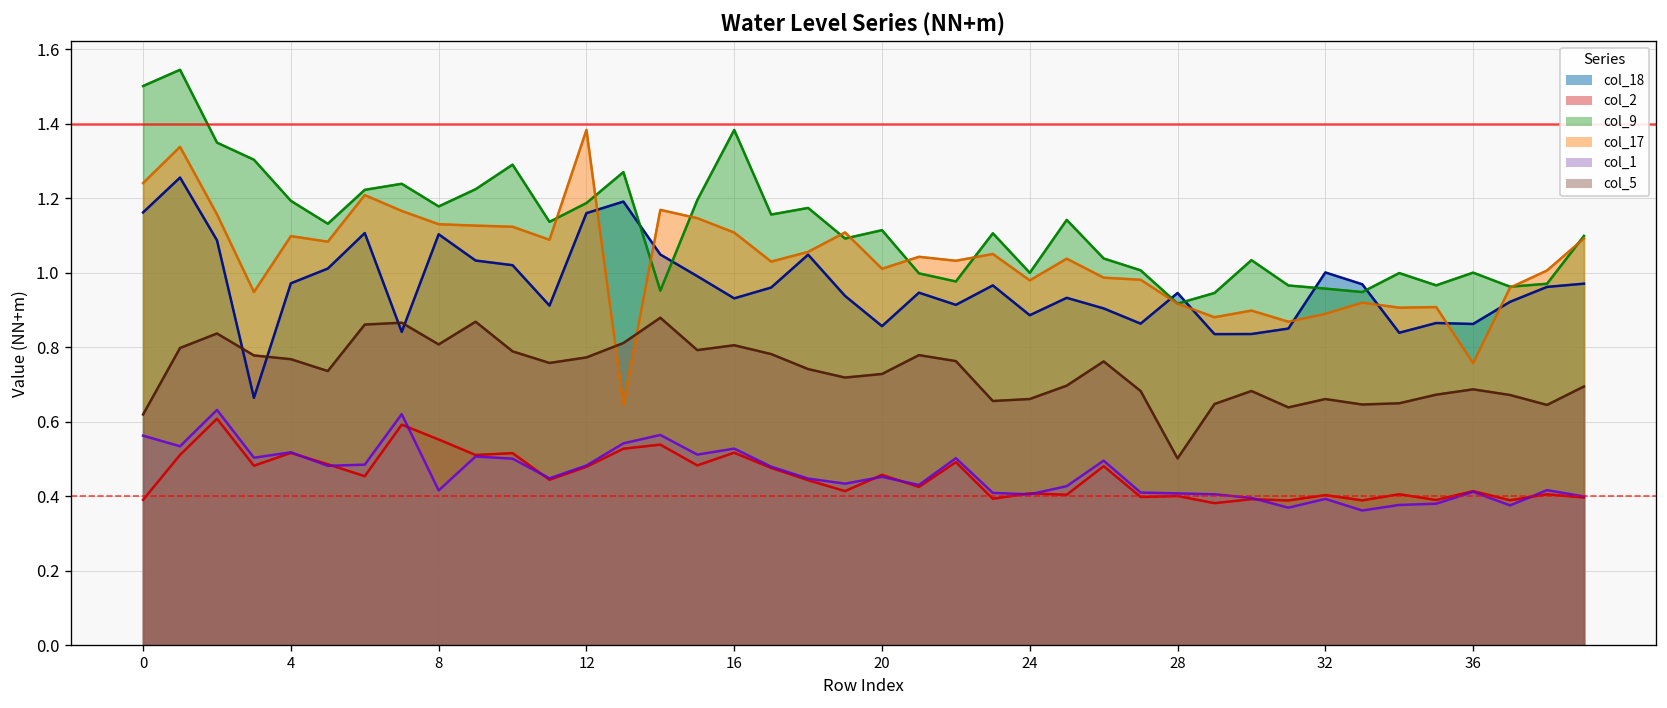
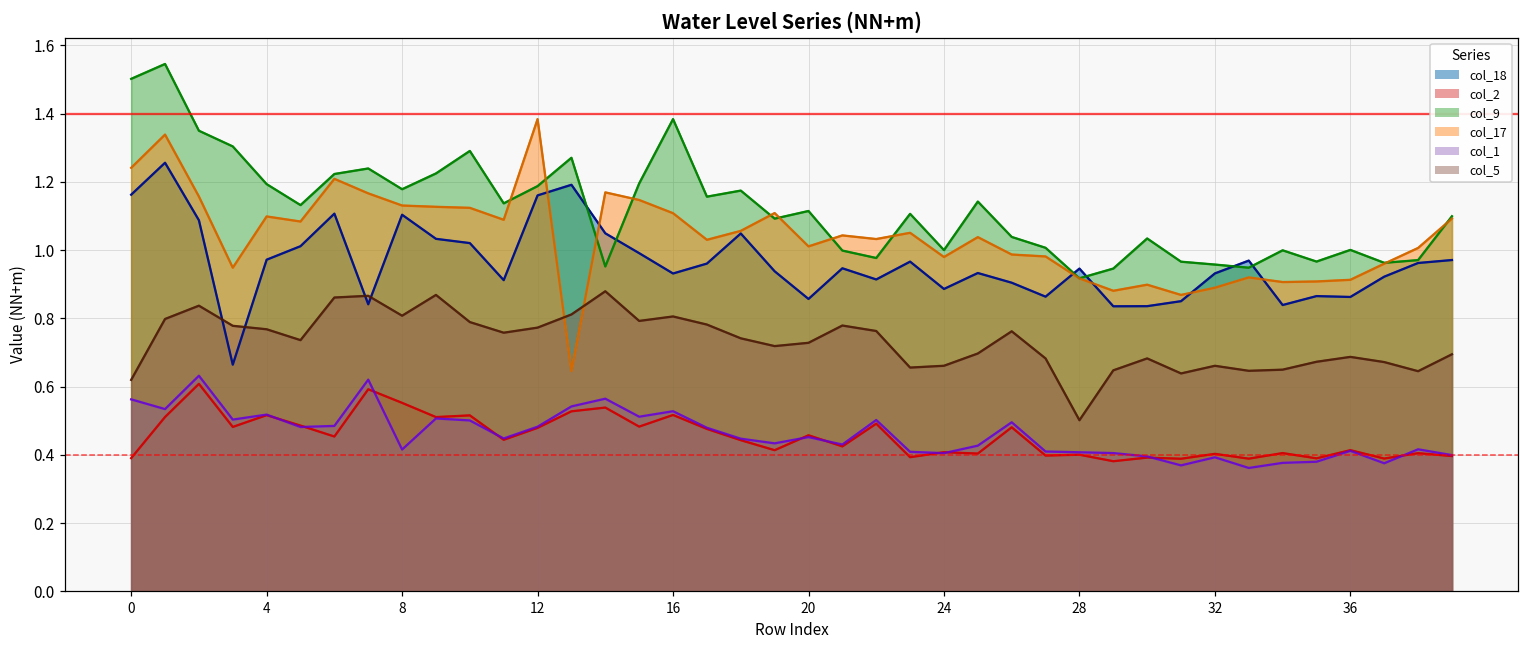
  {
    "col_18": {
      "0": 1.16,
      "4": 0.97,
      "8": 1.10,
      "12": 1.16,
      "16": 0.93,
      "20": 0.86,
      "24": 0.89,
      "28": 0.95,
-     "32": 1.00,
+     "32": 0.93,
      "36": 0.86
    },
    "col_2": {
      "0": 0.39,
      "8": 0.55,
      "16": 0.52,
      "32": 0.40
    },
    "col_9": {
      "0": 1.50,
      "4": 1.19,
      "8": 1.18,
      "12": 1.19,
      "16": 1.38,
      "20": 1.11,
      "24": 1.00,
      "32": 0.96,
      "36": 1.00
    },
    "col_17": {
      "0": 1.24,
      "4": 1.10,
      "8": 1.13,
      "12": 1.38,
      "16": 1.11,
      "20": 1.01,
      "24": 0.98,
      "32": 0.89,
-     "36": 0.76
+     "36": 0.91
    },
    "col_1": {
      "0": 0.56,
      "8": 0.42,
      "16": 0.53,
      "32": 0.39
    },
    "col_5": {
      "0": 0.62,
      "4": 0.77,
      "8": 0.81,
      "12": 0.77,
      "16": 0.81,
      "20": 0.73,
      "24": 0.66,
      "28": 0.50,
      "32": 0.66,
      "36": 0.69
    }
  }
